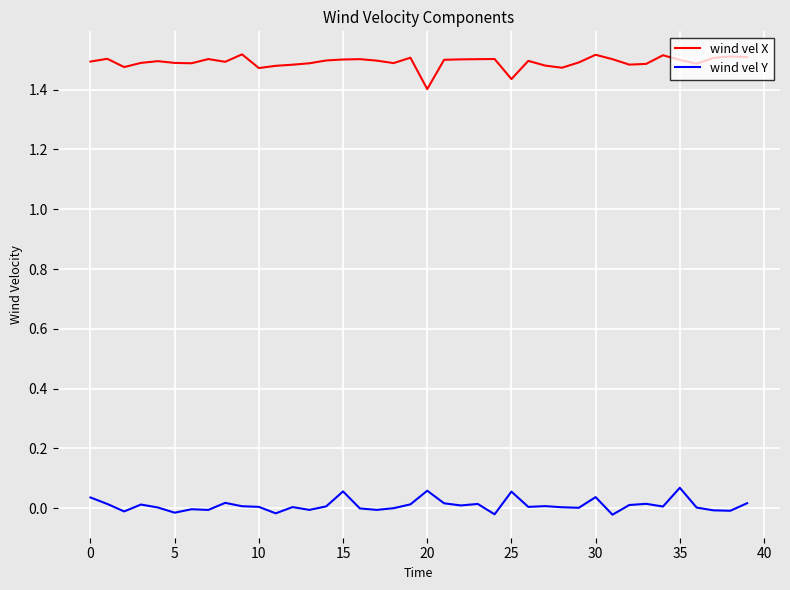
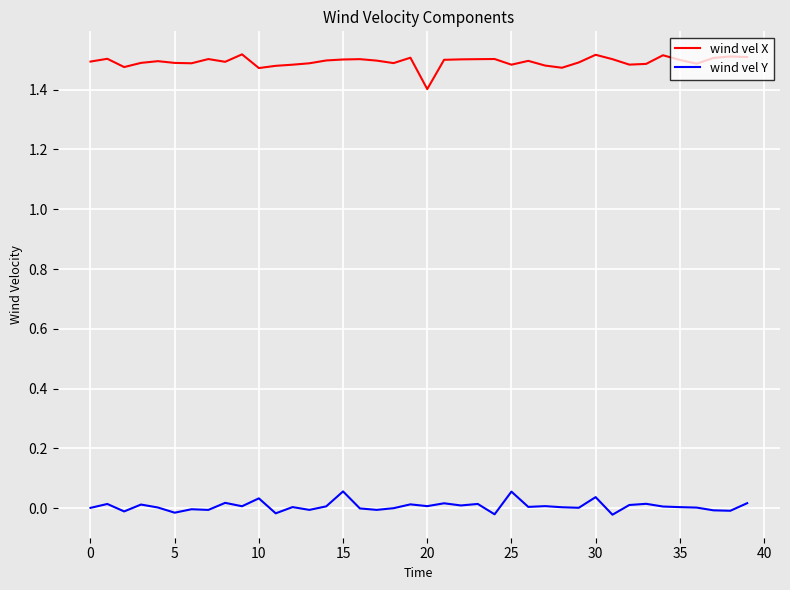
  {
    "wind vel X": {
      "0": 1.49,
      "5": 1.49,
      "10": 1.47,
      "15": 1.50,
      "20": 1.40,
-     "25": 1.44,
+     "25": 1.48,
      "30": 1.52
    },
    "wind vel Y": {
-     "0": 0.04,
+     "0": 0.00,
      "5": -0.01,
-     "10": 0.00,
+     "10": 0.03,
      "15": 0.06,
-     "20": 0.06,
+     "20": 0.01,
      "25": 0.06,
      "30": 0.04,
-     "35": 0.07
+     "35": 0.00
    }
  }
